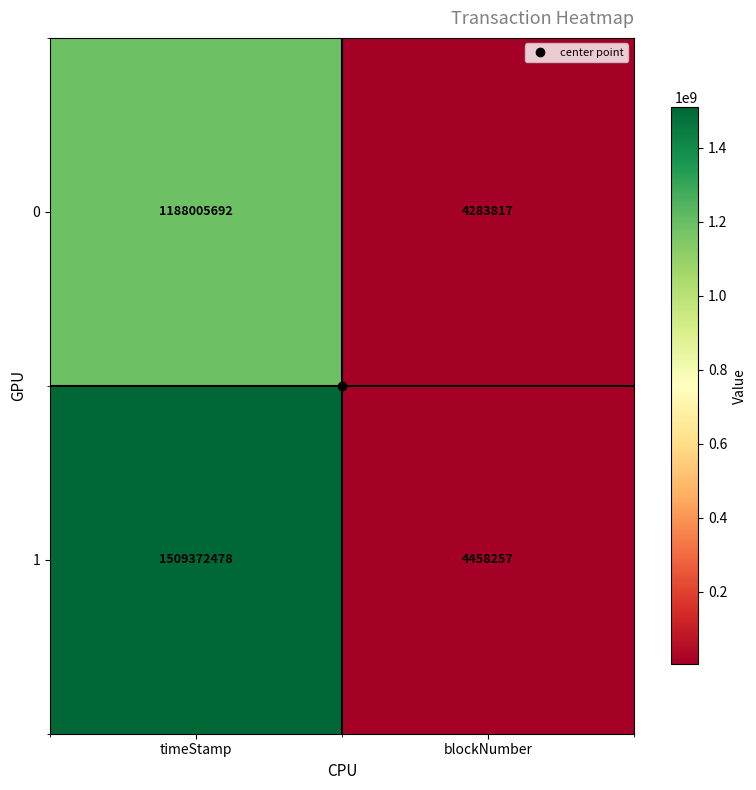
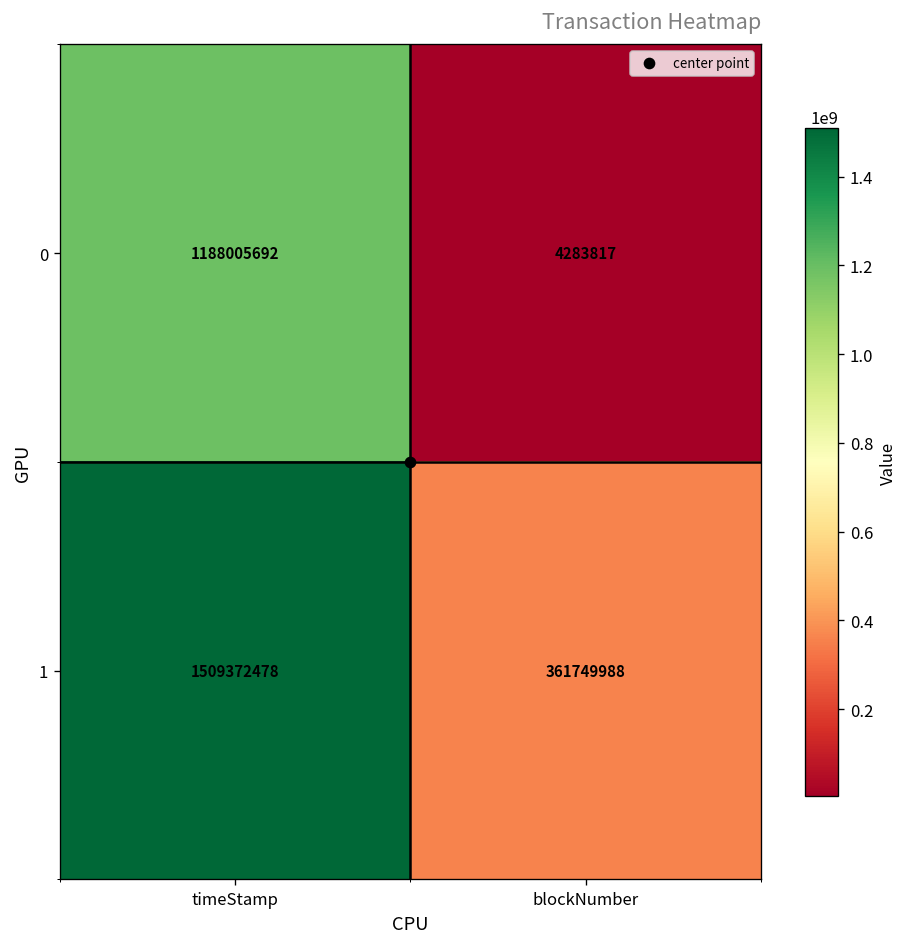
  {
    "0": {
      "timeStamp": 1188005692,
      "blockNumber": 4283817
    },
    "1": {
      "timeStamp": 1509372478,
-     "blockNumber": 4458257
+     "blockNumber": 361749988
    }
  }
